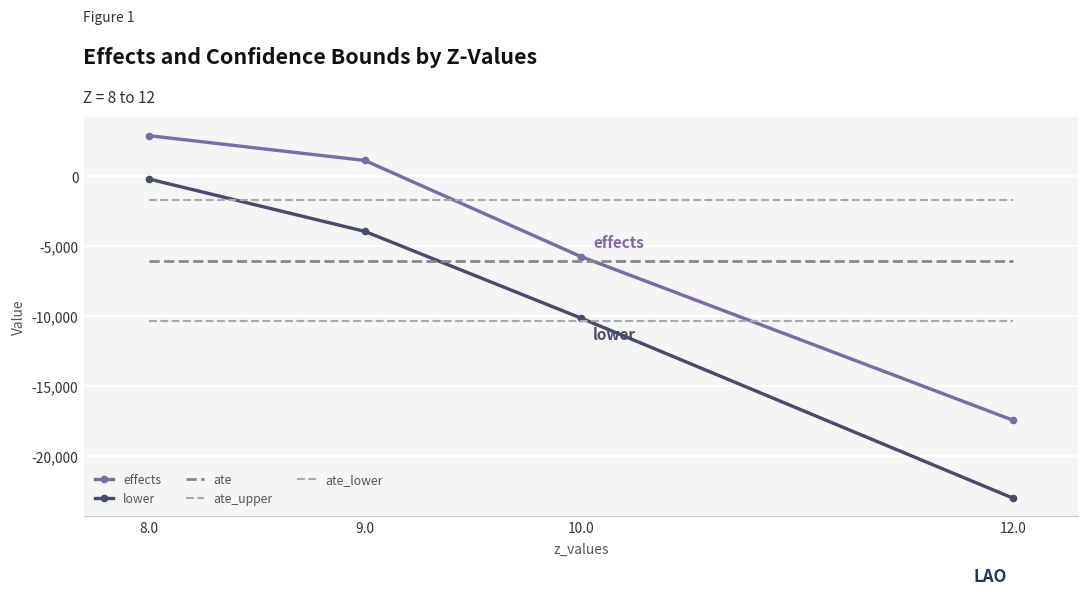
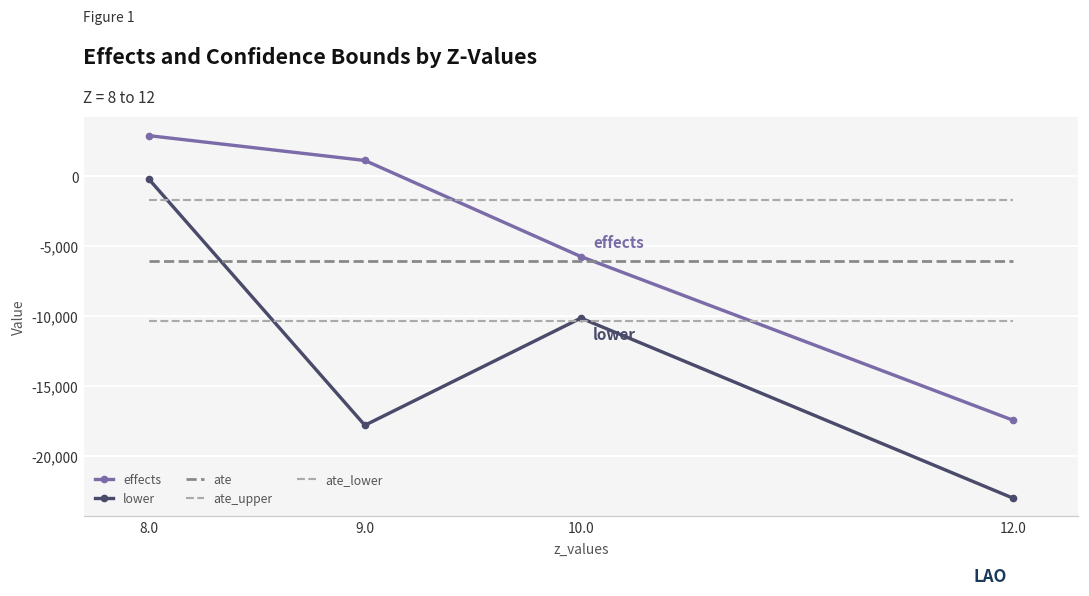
  {
    "lower": {
      "8.0": "-200",
-     "9.0": "-3,900",
+     "9.0": "-17,800",
      "10.0": "-10,100",
      "12.0": "-23,000"
    }
  }
